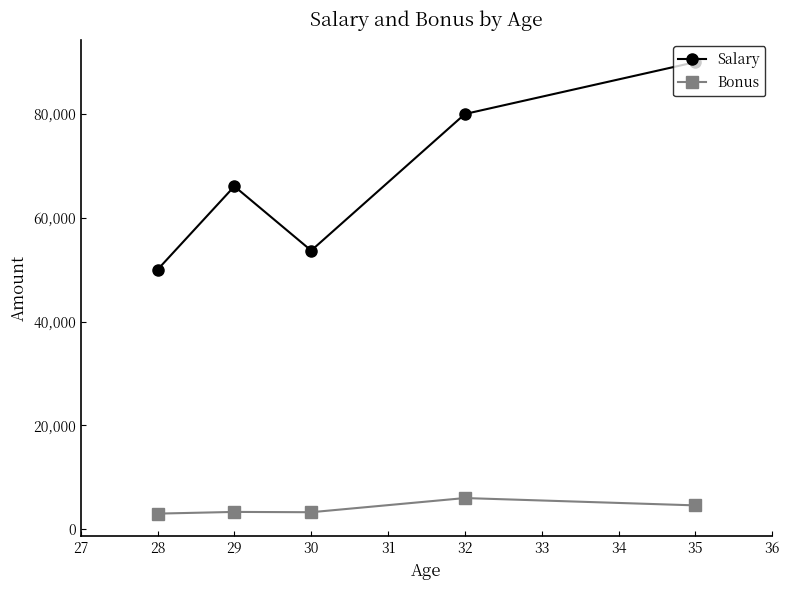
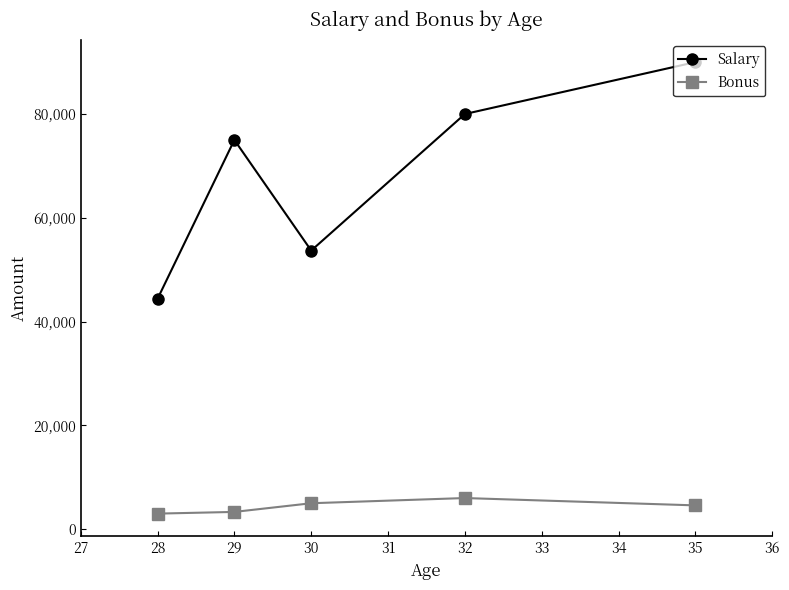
  {
    "Salary": {
-     "28": "50,000",
-     "29": "66,000",
+     "28": "44,000",
+     "29": "75,000",
      "30": "54,000",
      "32": "80,000"
    },
    "Bonus": {
      "28": "3,000",
      "29": "3,000",
-     "30": "3,000",
+     "30": "5,000",
      "32": "6,000",
      "35": "5,000"
    }
  }
